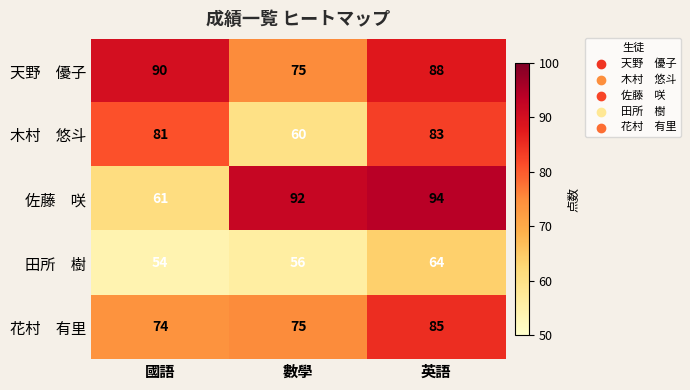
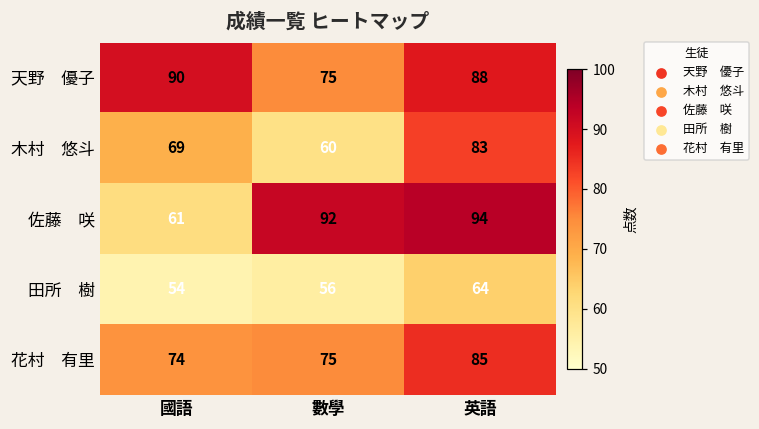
  {
    "天野 優子": {
      "國語": 90,
      "數學": 75,
      "英語": 88
    },
    "木村 悠斗": {
-     "國語": 81,
+     "國語": 69,
      "數學": 60,
      "英語": 83
    },
    "佐藤 咲": {
      "國語": 61,
      "數學": 92,
      "英語": 94
    },
    "田所 樹": {
      "國語": 54,
      "數學": 56,
      "英語": 64
    },
    "花村 有里": {
      "國語": 74,
      "數學": 75,
      "英語": 85
    }
  }
